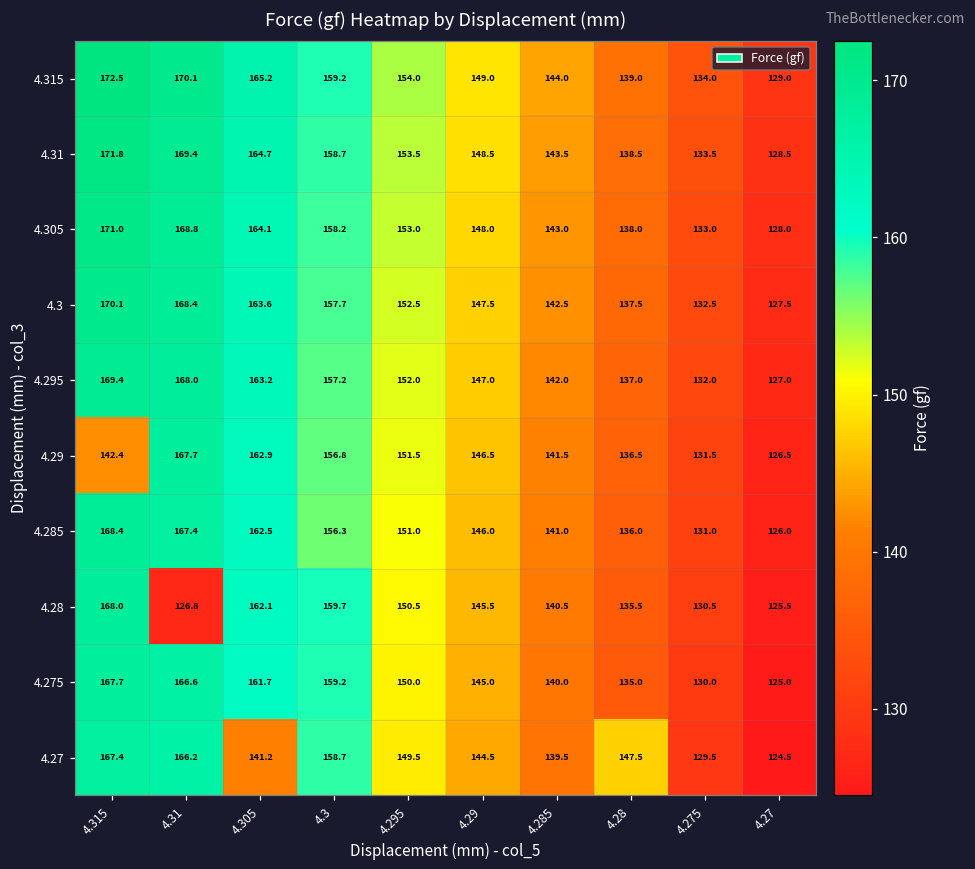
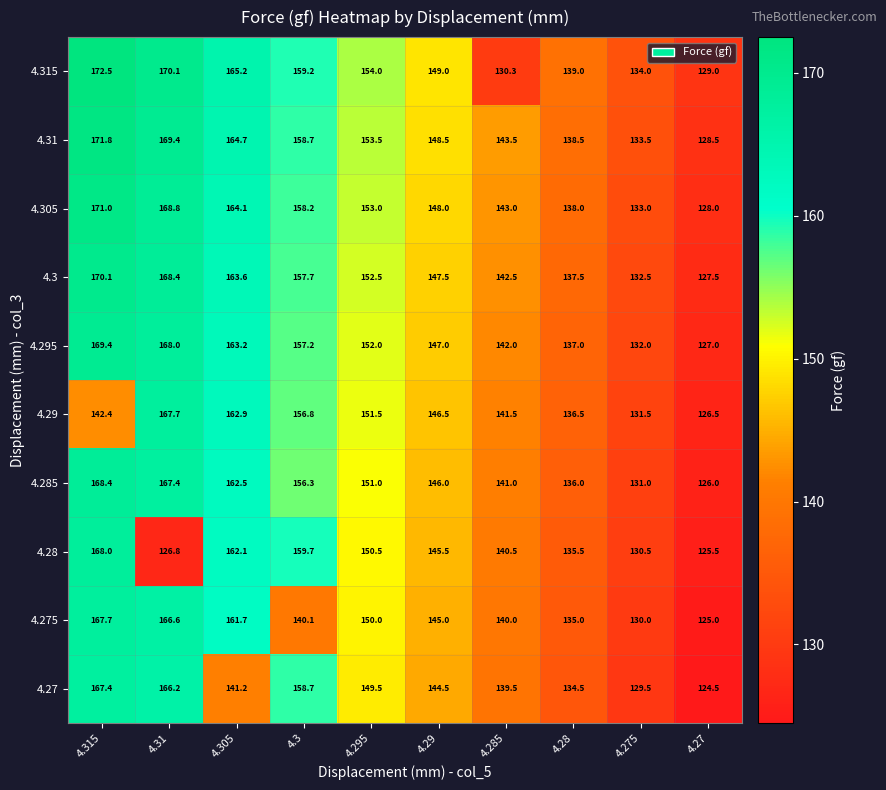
  {
    "4.315": {
      "4.315": 172.5,
      "4.31": 170.1,
      "4.305": 165.2,
      "4.3": 159.2,
      "4.295": 154.0,
      "4.29": 149.0,
-     "4.285": 144.0,
+     "4.285": 130.3,
      "4.28": 139.0,
      "4.275": 134.0,
      "4.27": 129.0
    },
    "4.31": {
      "4.315": 171.8,
      "4.31": 169.4,
      "4.305": 164.7,
      "4.3": 158.7,
      "4.295": 153.5,
      "4.29": 148.5,
      "4.285": 143.5,
      "4.28": 138.5,
      "4.275": 133.5,
      "4.27": 128.5
    },
    "4.305": {
      "4.315": 171.0,
      "4.31": 168.8,
      "4.305": 164.1,
      "4.3": 158.2,
      "4.295": 153.0,
      "4.29": 148.0,
      "4.285": 143.0,
      "4.28": 138.0,
      "4.275": 133.0,
      "4.27": 128.0
    },
    "4.3": {
      "4.315": 170.1,
      "4.31": 168.4,
      "4.305": 163.6,
      "4.3": 157.7,
      "4.295": 152.5,
      "4.29": 147.5,
      "4.285": 142.5,
      "4.28": 137.5,
      "4.275": 132.5,
      "4.27": 127.5
    },
    "4.295": {
      "4.315": 169.4,
      "4.31": 168.0,
      "4.305": 163.2,
      "4.3": 157.2,
      "4.295": 152.0,
      "4.29": 147.0,
      "4.285": 142.0,
      "4.28": 137.0,
      "4.275": 132.0,
      "4.27": 127.0
    },
    "4.29": {
      "4.315": 142.4,
      "4.31": 167.7,
      "4.305": 162.9,
      "4.3": 156.8,
      "4.295": 151.5,
      "4.29": 146.5,
      "4.285": 141.5,
      "4.28": 136.5,
      "4.275": 131.5,
      "4.27": 126.5
    },
    "4.285": {
      "4.315": 168.4,
      "4.31": 167.4,
      "4.305": 162.5,
      "4.3": 156.3,
      "4.295": 151.0,
      "4.29": 146.0,
      "4.285": 141.0,
      "4.28": 136.0,
      "4.275": 131.0,
      "4.27": 126.0
    },
    "4.28": {
      "4.315": 168.0,
      "4.31": 126.8,
      "4.305": 162.1,
      "4.3": 159.7,
      "4.295": 150.5,
      "4.29": 145.5,
      "4.285": 140.5,
      "4.28": 135.5,
      "4.275": 130.5,
      "4.27": 125.5
    },
    "4.275": {
      "4.315": 167.7,
      "4.31": 166.6,
      "4.305": 161.7,
-     "4.3": 159.2,
+     "4.3": 140.1,
      "4.295": 150.0,
      "4.29": 145.0,
      "4.285": 140.0,
      "4.28": 135.0,
      "4.275": 130.0,
      "4.27": 125.0
    },
    "4.27": {
      "4.315": 167.4,
      "4.31": 166.2,
      "4.305": 141.2,
      "4.3": 158.7,
      "4.295": 149.5,
      "4.29": 144.5,
      "4.285": 139.5,
-     "4.28": 147.5,
+     "4.28": 134.5,
      "4.275": 129.5,
      "4.27": 124.5
    }
  }
